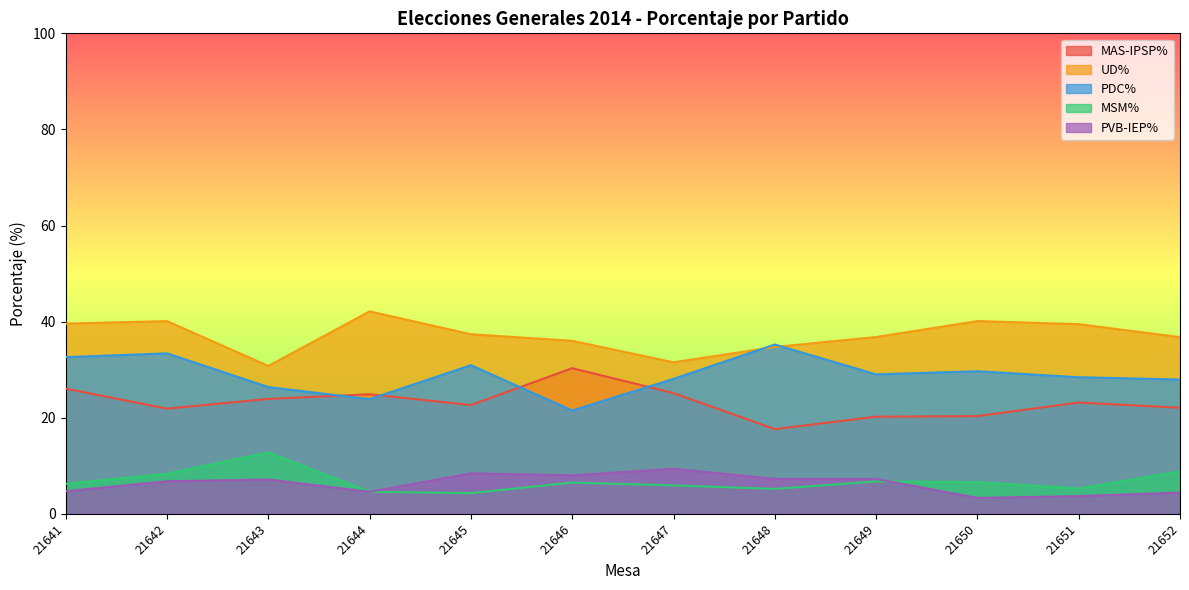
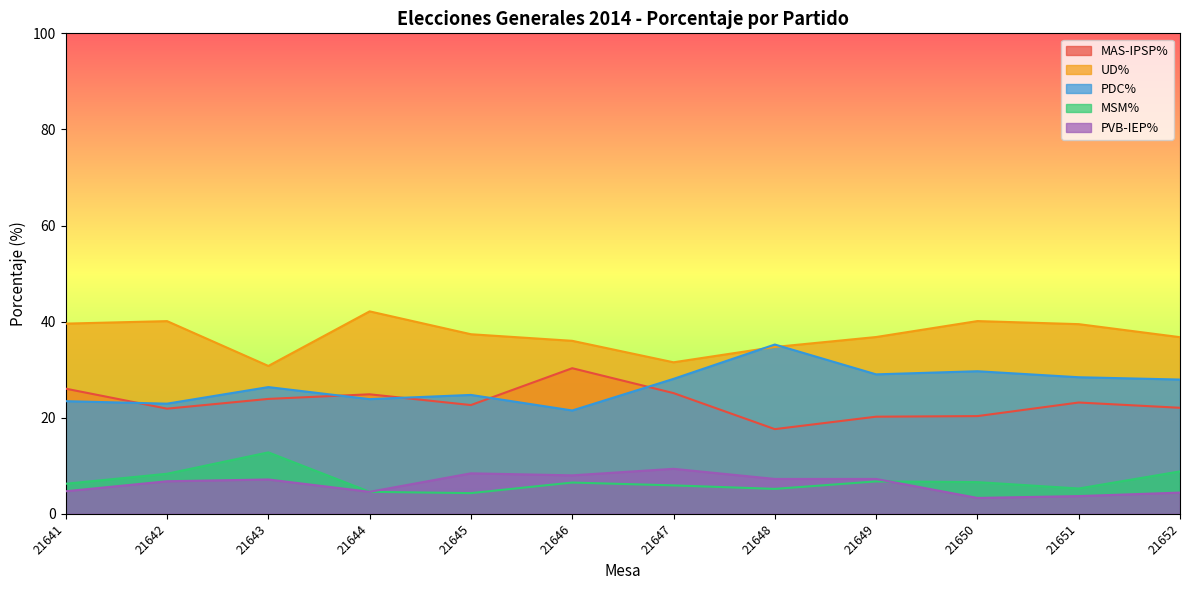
  {
    "MAS-IPSP%": {
      "21641": 26,
      "21642": 22,
      "21643": 24,
      "21644": 25,
      "21645": 23,
      "21646": 30,
      "21647": 25,
      "21648": 18,
      "21649": 20,
      "21650": 20,
      "21651": 23,
      "21652": 22
    },
    "UD%": {
      "21641": 40,
      "21642": 40,
      "21643": 31,
      "21644": 42,
      "21645": 37,
      "21646": 36,
      "21647": 32,
      "21649": 37,
      "21650": 40,
      "21651": 39,
      "21652": 37
    },
    "PDC%": {
-     "21641": 33,
-     "21642": 33,
+     "21641": 23,
+     "21642": 23,
      "21643": 26,
      "21644": 24,
-     "21645": 31,
+     "21645": 25,
      "21646": 22,
      "21647": 28,
      "21649": 29,
      "21650": 30,
      "21651": 28,
      "21652": 28
    },
    "MSM%": {
      "21641": 6,
      "21642": 8,
      "21643": 13,
      "21645": 4,
      "21646": 7,
      "21647": 6,
      "21648": 5,
      "21650": 7,
      "21651": 5,
      "21652": 9
    },
    "PVB-IEP%": {
      "21641": 5,
      "21642": 7,
      "21643": 7,
      "21645": 8,
      "21646": 8,
      "21647": 9,
      "21648": 7,
      "21650": 3,
      "21651": 4,
      "21652": 4
    }
  }
